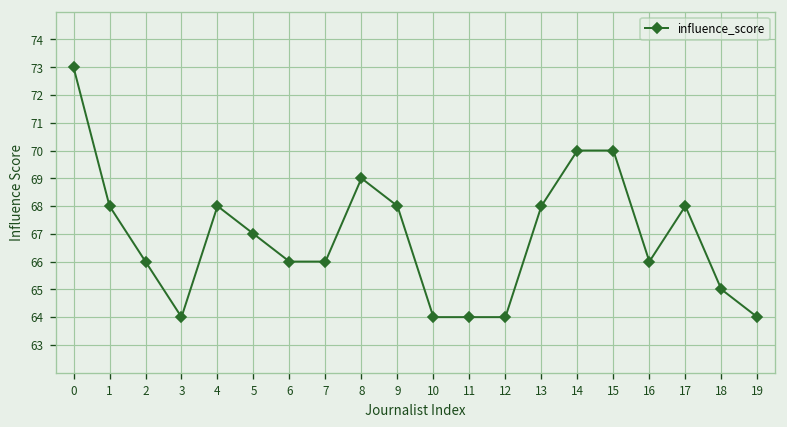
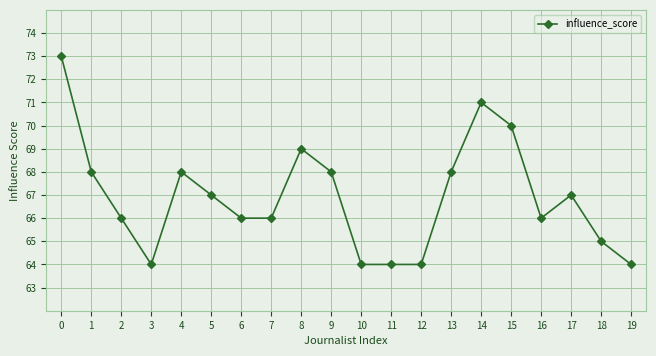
  {
    "0": 73,
    "1": 68,
    "2": 66,
    "3": 64,
    "4": 68,
    "5": 67,
    "6": 66,
    "7": 66,
    "8": 69,
    "9": 68,
    "10": 64,
    "11": 64,
    "12": 64,
    "13": 68,
-   "14": 70,
+   "14": 71,
    "15": 70,
    "16": 66,
-   "17": 68,
+   "17": 67,
    "18": 65,
    "19": 64
  }
